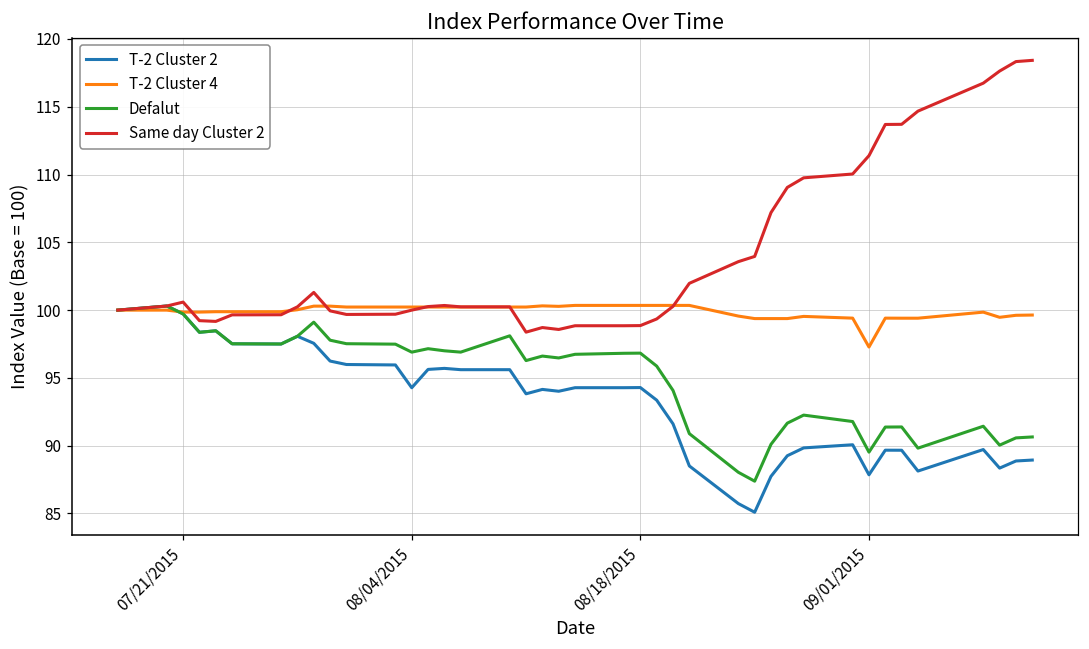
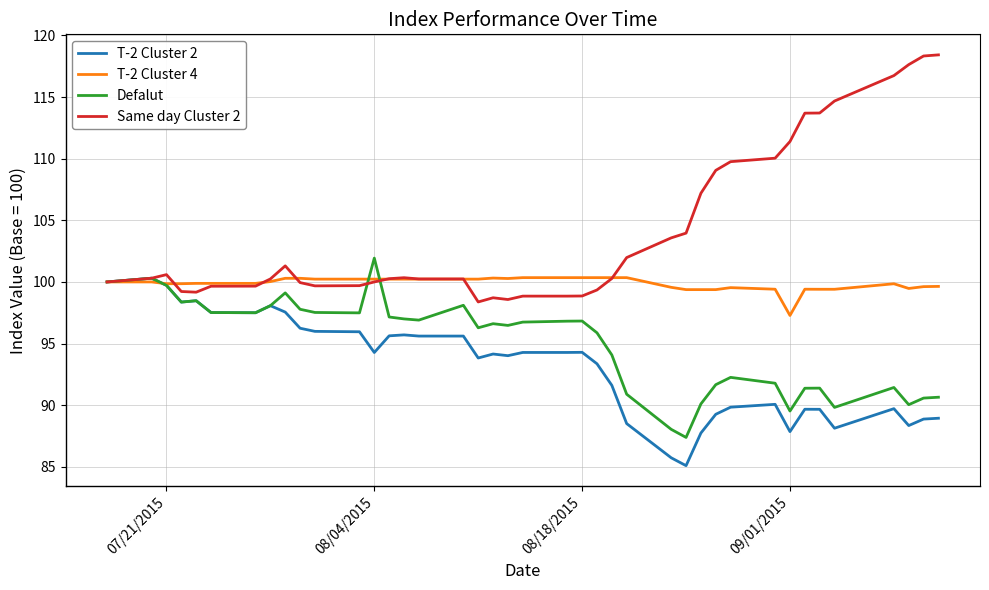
  {
    "T-2 Cluster 2": {
      "08/04/2015": 94.3,
      "08/18/2015": 94.3,
      "09/01/2015": 87.9
    },
    "T-2 Cluster 4": {
      "08/04/2015": 100.2,
      "08/18/2015": 100.3,
      "09/01/2015": 97.3
    },
    "Defalut": {
-     "08/04/2015": 96.9,
+     "08/04/2015": 101.9,
      "08/18/2015": 96.8,
      "09/01/2015": 89.5
    },
    "Same day Cluster 2": {
      "07/21/2015": 100.6,
      "08/04/2015": 100.0,
      "08/18/2015": 98.9,
      "09/01/2015": 111.4
    }
  }
